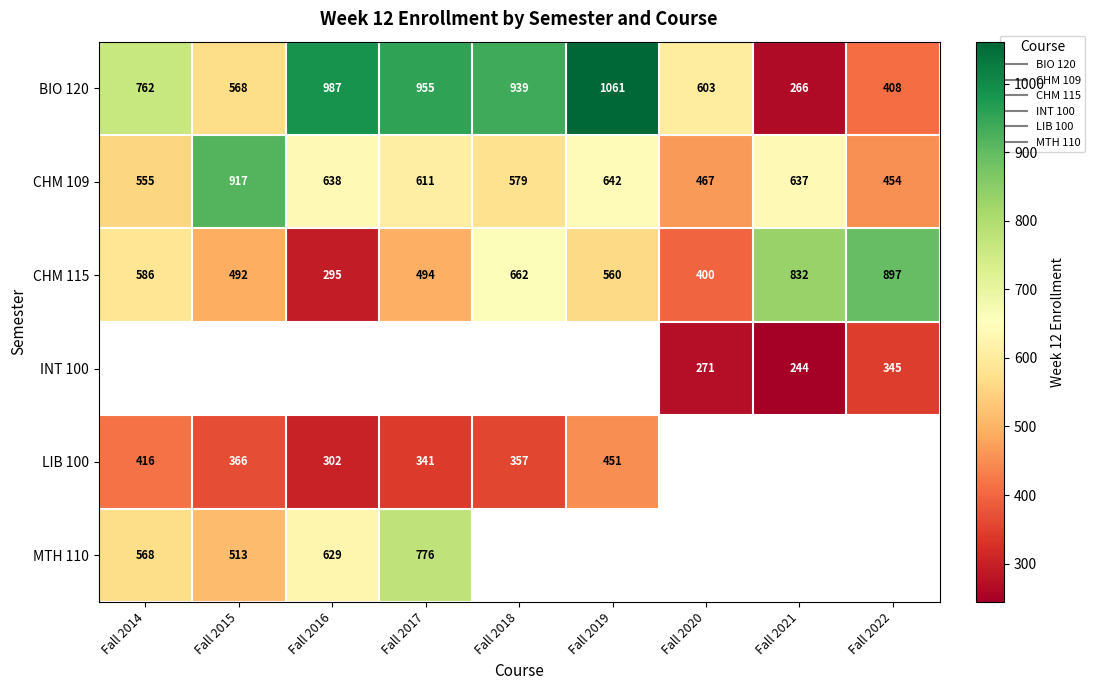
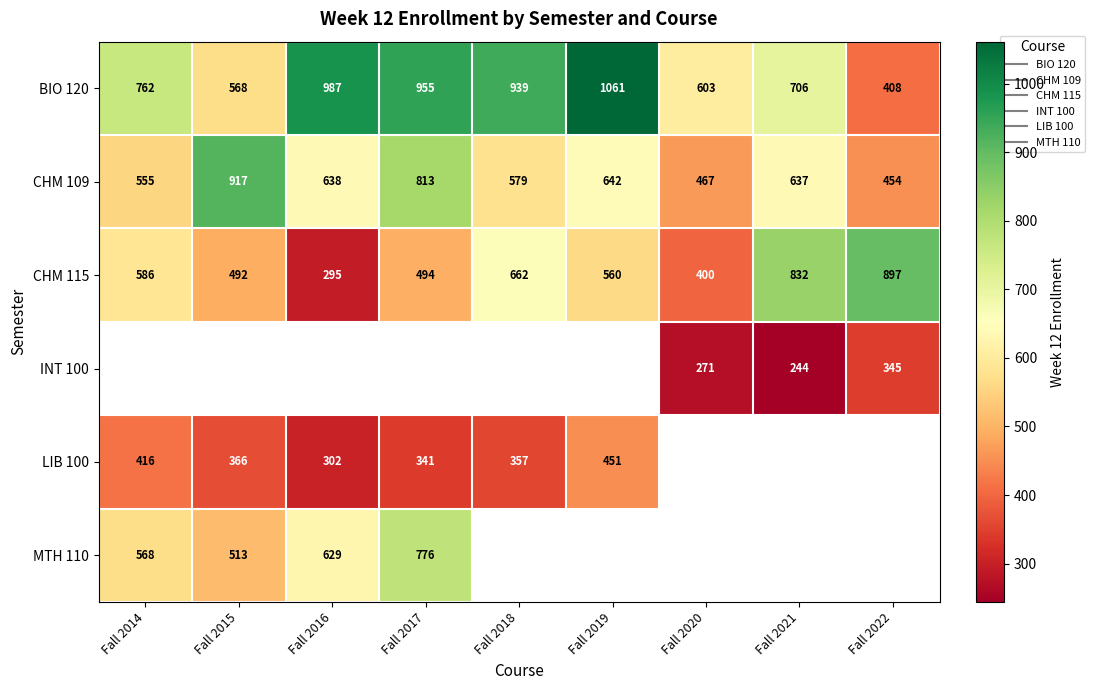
  {
    "BIO 120": {
      "Fall 2014": 762,
      "Fall 2015": 568,
      "Fall 2016": 987,
      "Fall 2017": 955,
      "Fall 2018": 939,
      "Fall 2019": 1061,
      "Fall 2020": 603,
-     "Fall 2021": 266,
+     "Fall 2021": 706,
      "Fall 2022": 408
    },
    "CHM 109": {
      "Fall 2014": 555,
      "Fall 2015": 917,
      "Fall 2016": 638,
-     "Fall 2017": 611,
+     "Fall 2017": 813,
      "Fall 2018": 579,
      "Fall 2019": 642,
      "Fall 2020": 467,
      "Fall 2021": 637,
      "Fall 2022": 454
    },
    "CHM 115": {
      "Fall 2014": 586,
      "Fall 2015": 492,
      "Fall 2016": 295,
      "Fall 2017": 494,
      "Fall 2018": 662,
      "Fall 2019": 560,
      "Fall 2020": 400,
      "Fall 2021": 832,
      "Fall 2022": 897
    },
    "INT 100": {
      "Fall 2020": 271,
      "Fall 2021": 244,
      "Fall 2022": 345
    },
    "LIB 100": {
      "Fall 2014": 416,
      "Fall 2015": 366,
      "Fall 2016": 302,
      "Fall 2017": 341,
      "Fall 2018": 357,
      "Fall 2019": 451
    },
    "MTH 110": {
      "Fall 2014": 568,
      "Fall 2015": 513,
      "Fall 2016": 629,
      "Fall 2017": 776
    }
  }
